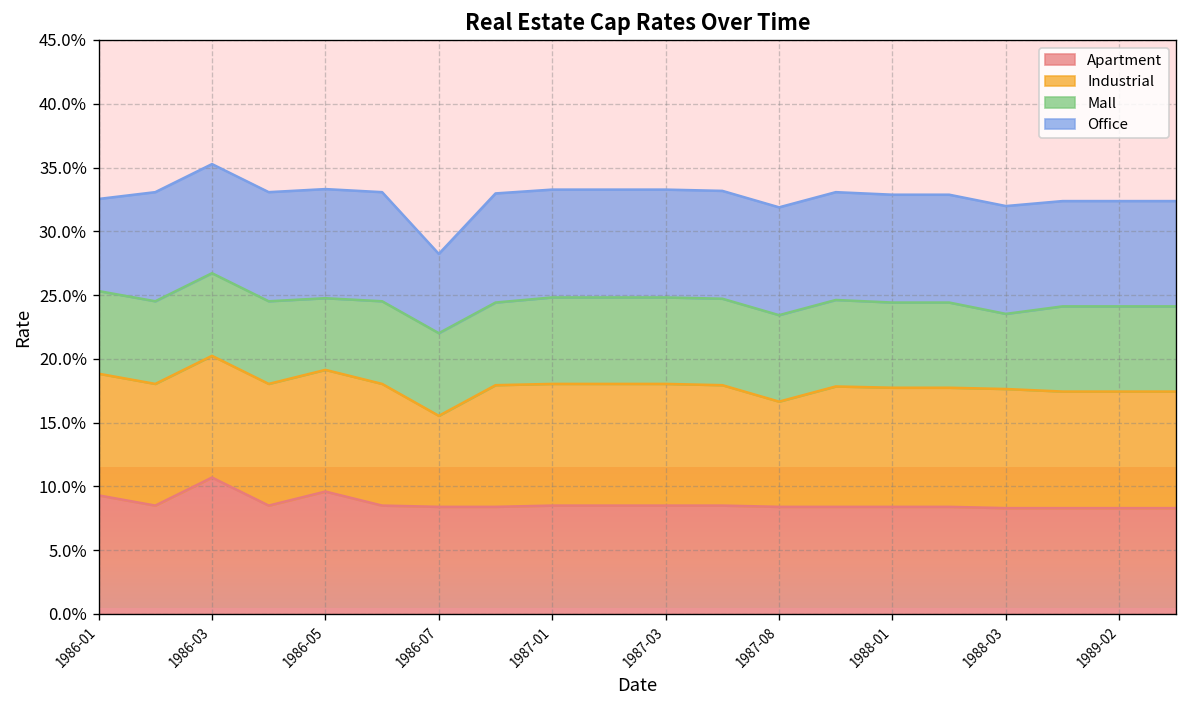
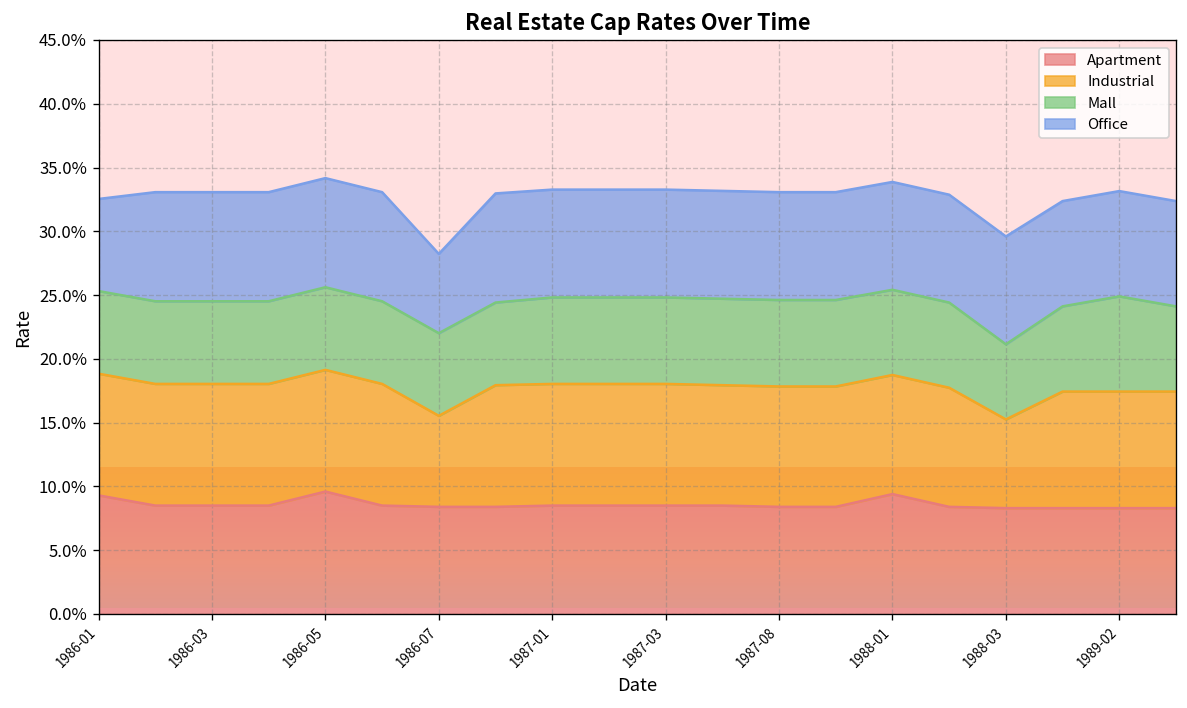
  {
    "Apartment": {
      "1986-01": "9.3%",
-     "1986-03": "10.7%",
+     "1986-03": "8.5%",
      "1986-05": "9.6%",
      "1986-07": "8.4%",
      "1987-01": "8.5%",
      "1987-03": "8.5%",
      "1987-08": "8.4%",
-     "1988-01": "8.4%",
+     "1988-01": "9.4%",
      "1988-03": "8.3%",
      "1989-02": "8.3%"
    },
    "Industrial": {
      "1986-01": "9.5%",
      "1986-03": "9.5%",
      "1986-05": "9.5%",
      "1986-07": "7.1%",
      "1987-01": "9.5%",
      "1987-03": "9.5%",
-     "1987-08": "8.2%",
+     "1987-08": "9.4%",
      "1988-01": "9.3%",
-     "1988-03": "9.3%",
+     "1988-03": "7.0%",
      "1989-02": "9.1%"
    },
    "Mall": {
      "1986-01": "6.5%",
      "1986-03": "6.5%",
-     "1986-05": "5.6%",
+     "1986-05": "6.5%",
      "1986-07": "6.5%",
      "1987-01": "6.8%",
      "1987-03": "6.8%",
      "1987-08": "6.8%",
      "1988-01": "6.7%",
      "1988-03": "5.9%",
-     "1989-02": "6.7%"
+     "1989-02": "7.5%"
    },
    "Office": {
      "1986-01": "7.2%",
      "1986-03": "8.6%",
      "1986-05": "8.6%",
      "1986-07": "6.2%",
      "1987-01": "8.5%",
      "1987-03": "8.5%",
      "1987-08": "8.5%",
      "1988-01": "8.5%",
      "1988-03": "8.5%",
      "1989-02": "8.3%"
    }
  }
